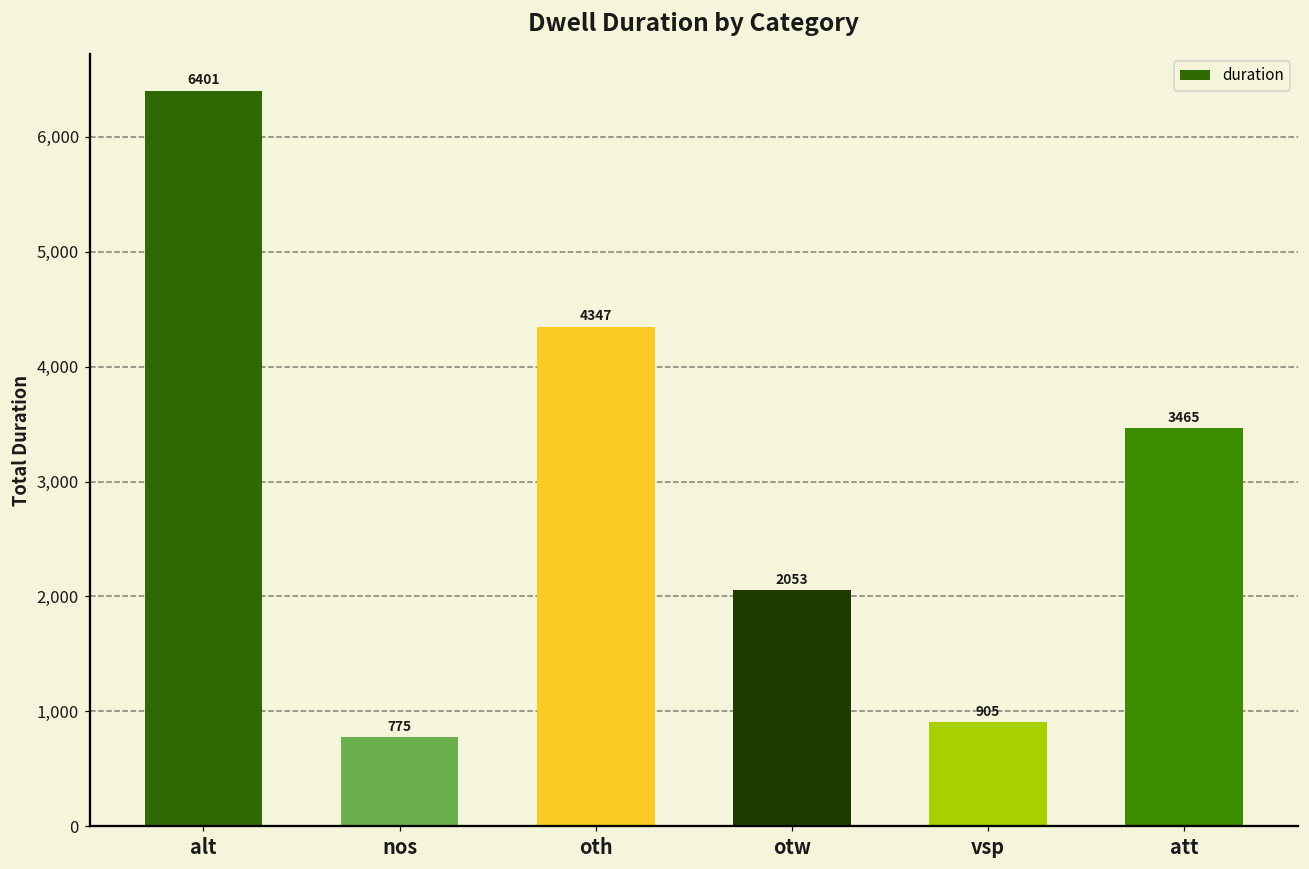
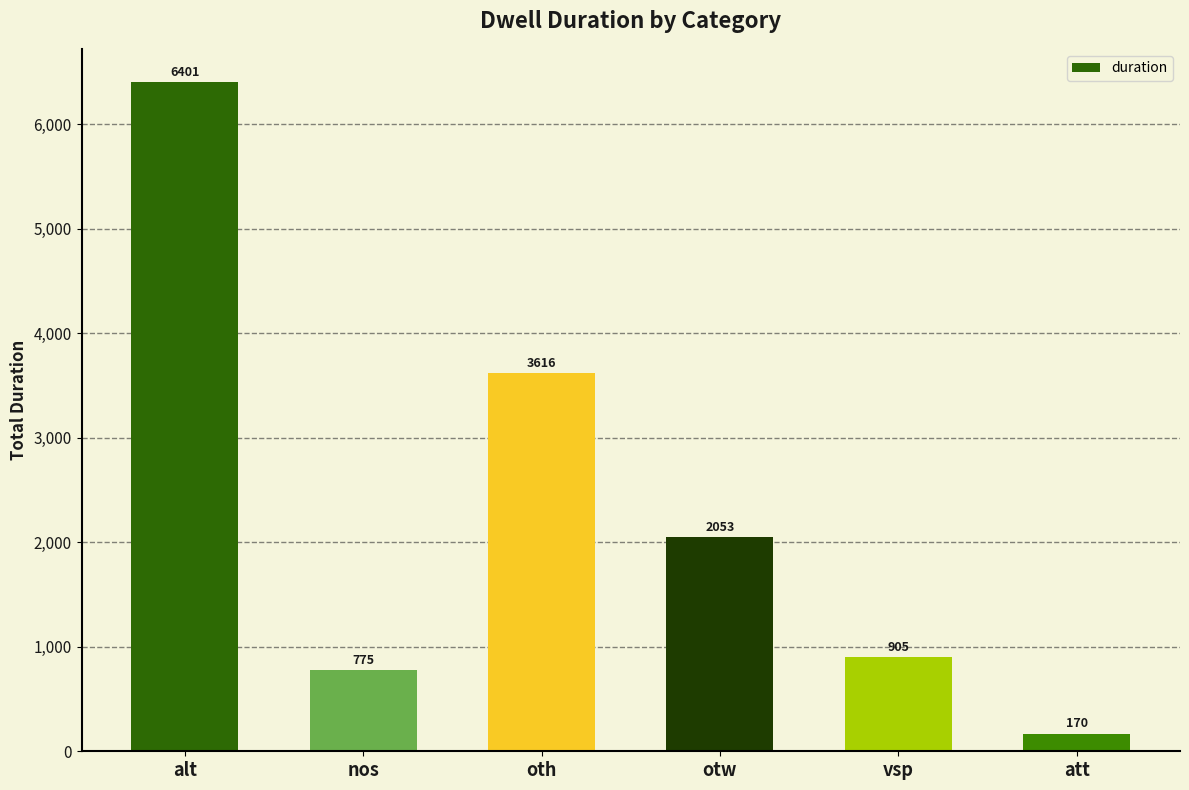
  {
    "alt": 6401,
    "nos": 775,
-   "oth": 4347,
+   "oth": 3616,
    "otw": 2053,
    "vsp": 905,
-   "att": 3465
+   "att": 170
  }
